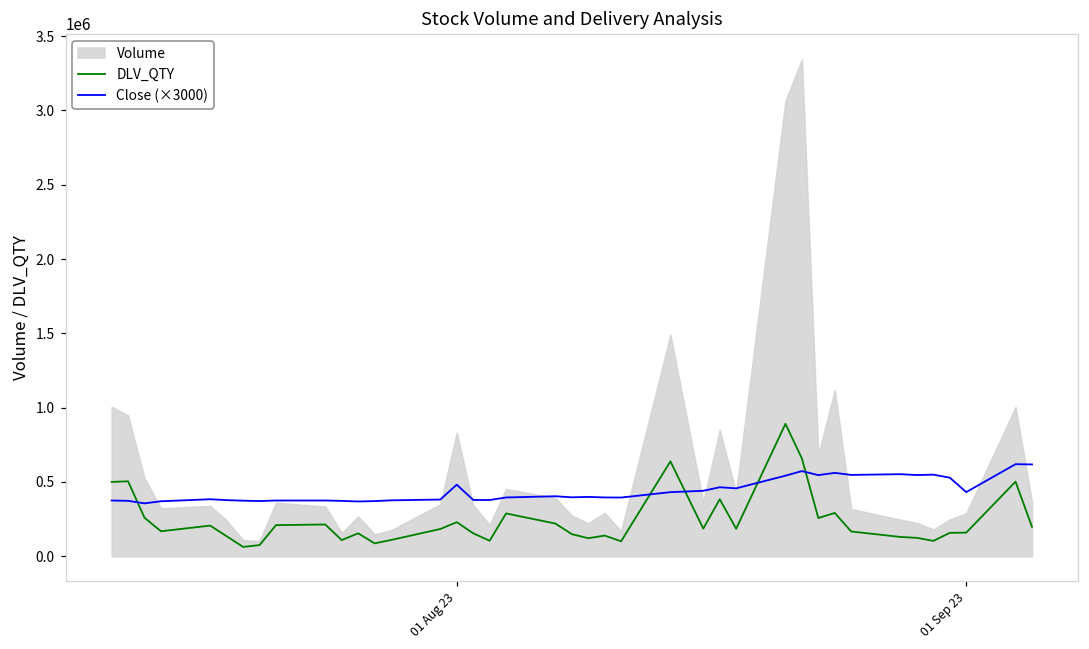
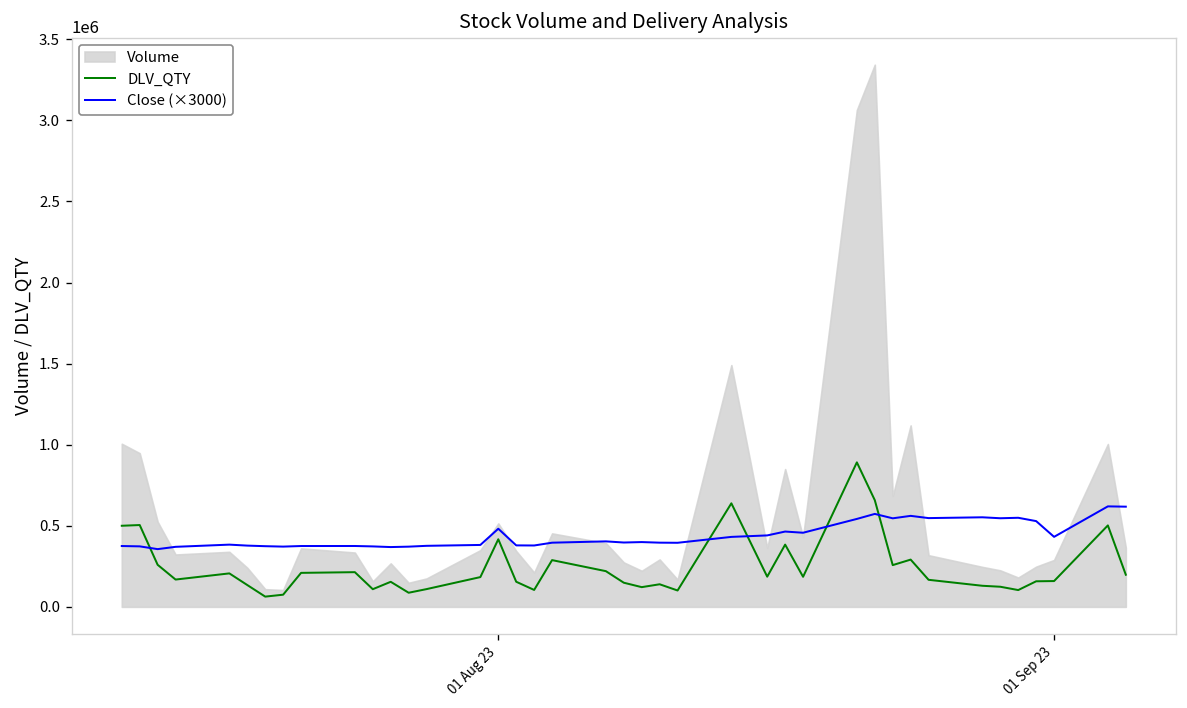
  {
    "DLV_QTY": {
-     "01 Aug 23": 230000,
+     "01 Aug 23": 420000,
      "01 Sep 23": 160000
    },
    "Volume": {
-     "01 Aug 23": 830000,
+     "01 Aug 23": 510000,
      "01 Sep 23": 290000
    },
    "Close (×3000)": {
      "01 Aug 23": 480000,
      "01 Sep 23": 430000
    }
  }
